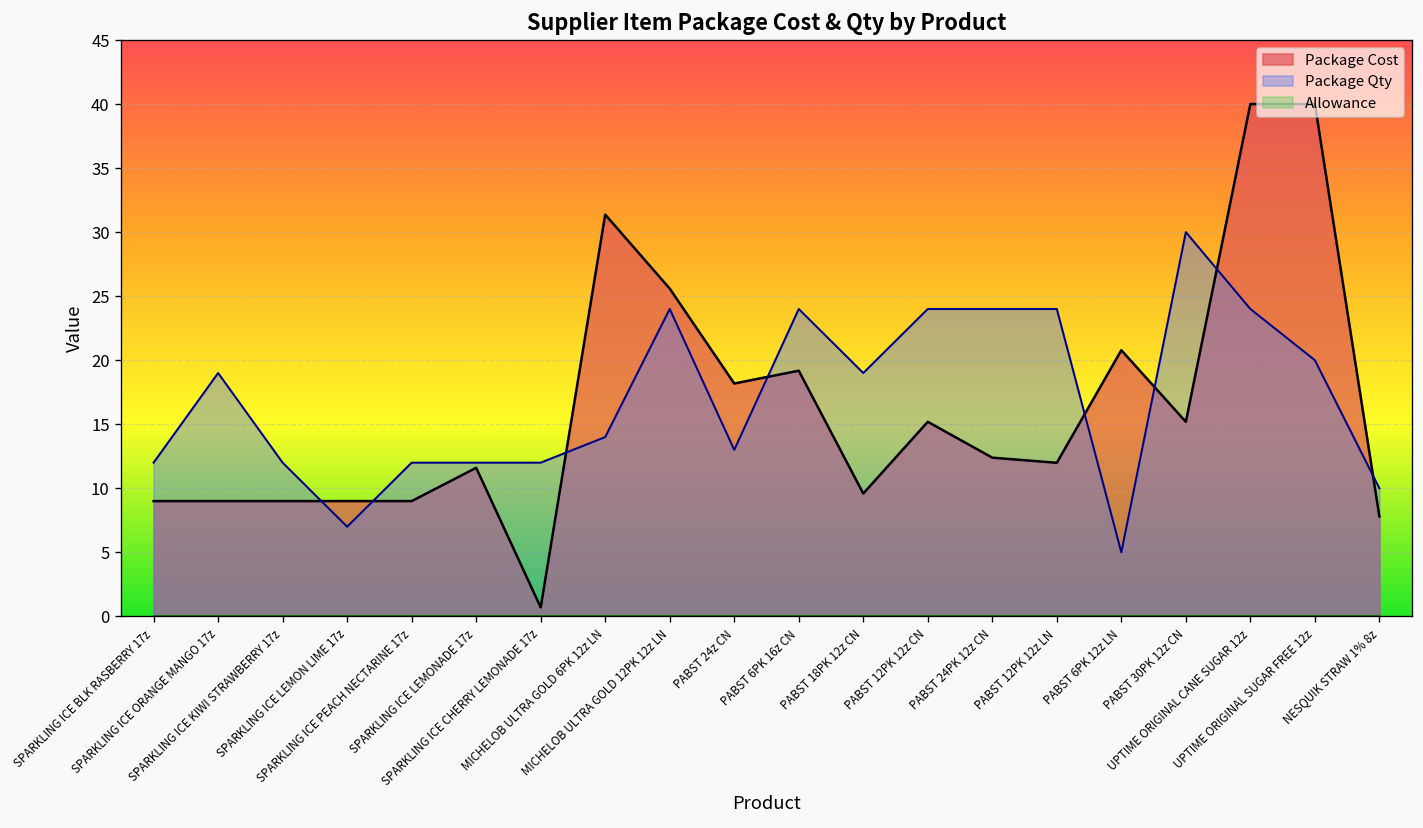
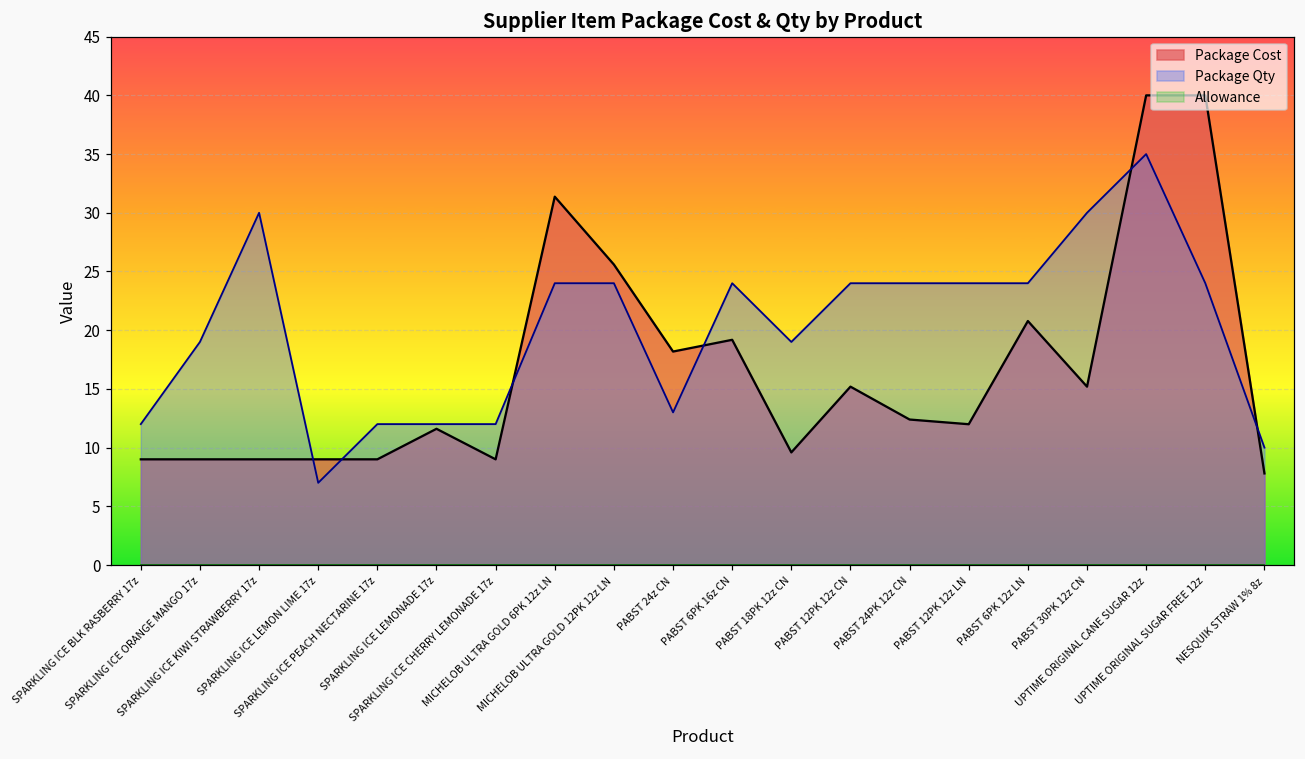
  {
    "Package Cost": {
      "SPARKLING ICE BLK RASBERRY 17z": 9.0,
      "SPARKLING ICE ORANGE MANGO 17z": 9.0,
      "SPARKLING ICE KIWI STRAWBERRY 17z": 9.0,
      "SPARKLING ICE LEMON LIME 17z": 9.0,
      "SPARKLING ICE PEACH NECTARINE 17z": 9.0,
      "SPARKLING ICE LEMONADE 17z": 11.6,
-     "SPARKLING ICE CHERRY LEMONADE 17z": 0.7,
+     "SPARKLING ICE CHERRY LEMONADE 17z": 9.0,
      "MICHELOB ULTRA GOLD 6PK 12z LN": 31.4,
      "MICHELOB ULTRA GOLD 12PK 12z LN": 25.6,
      "PABST 24z CN": 18.2,
      "PABST 6PK 16z CN": 19.2,
      "PABST 18PK 12z CN": 9.6,
      "PABST 12PK 12z CN": 15.2,
      "PABST 24PK 12z CN": 12.4,
      "PABST 12PK 12z LN": 12.0,
      "PABST 6PK 12z LN": 20.8,
      "PABST 30PK 12z CN": 15.2,
      "UPTIME ORIGINAL CANE SUGAR 12z": 40.0,
      "NESQUIK STRAW 1% 8z": 7.8
    },
    "Package Qty": {
      "SPARKLING ICE BLK RASBERRY 17z": 12,
      "SPARKLING ICE ORANGE MANGO 17z": 19,
-     "SPARKLING ICE KIWI STRAWBERRY 17z": 12,
+     "SPARKLING ICE KIWI STRAWBERRY 17z": 30,
      "SPARKLING ICE LEMON LIME 17z": 7,
      "SPARKLING ICE PEACH NECTARINE 17z": 12,
      "SPARKLING ICE LEMONADE 17z": 12,
      "SPARKLING ICE CHERRY LEMONADE 17z": 12,
-     "MICHELOB ULTRA GOLD 6PK 12z LN": 14,
+     "MICHELOB ULTRA GOLD 6PK 12z LN": 24,
      "MICHELOB ULTRA GOLD 12PK 12z LN": 24,
      "PABST 24z CN": 13,
      "PABST 6PK 16z CN": 24,
      "PABST 18PK 12z CN": 19,
      "PABST 12PK 12z CN": 24,
      "PABST 24PK 12z CN": 24,
      "PABST 12PK 12z LN": 24,
-     "PABST 6PK 12z LN": 5,
+     "PABST 6PK 12z LN": 24,
      "PABST 30PK 12z CN": 30,
-     "UPTIME ORIGINAL CANE SUGAR 12z": 24,
-     "UPTIME ORIGINAL SUGAR FREE 12z": 20,
+     "UPTIME ORIGINAL CANE SUGAR 12z": 35,
+     "UPTIME ORIGINAL SUGAR FREE 12z": 24,
      "NESQUIK STRAW 1% 8z": 10
    },
    "Allowance": {
      "SPARKLING ICE BLK RASBERRY 17z": 0.0,
      "SPARKLING ICE ORANGE MANGO 17z": 0.0,
      "SPARKLING ICE KIWI STRAWBERRY 17z": 0.0,
      "SPARKLING ICE LEMON LIME 17z": 0.0,
      "SPARKLING ICE PEACH NECTARINE 17z": 0.0,
      "SPARKLING ICE LEMONADE 17z": 0.0,
      "SPARKLING ICE CHERRY LEMONADE 17z": 0.0,
      "MICHELOB ULTRA GOLD 6PK 12z LN": 0.0,
      "MICHELOB ULTRA GOLD 12PK 12z LN": 0.0,
      "PABST 24z CN": 0.0,
      "PABST 6PK 16z CN": 0.0,
      "PABST 18PK 12z CN": 0.0,
      "PABST 12PK 12z CN": 0.0,
      "PABST 24PK 12z CN": 0.0,
      "PABST 12PK 12z LN": 0.0,
      "PABST 6PK 12z LN": 0.0,
      "PABST 30PK 12z CN": 0.0,
      "UPTIME ORIGINAL CANE SUGAR 12z": 0.0,
      "UPTIME ORIGINAL SUGAR FREE 12z": 0.0,
      "NESQUIK STRAW 1% 8z": 0.0
    }
  }
